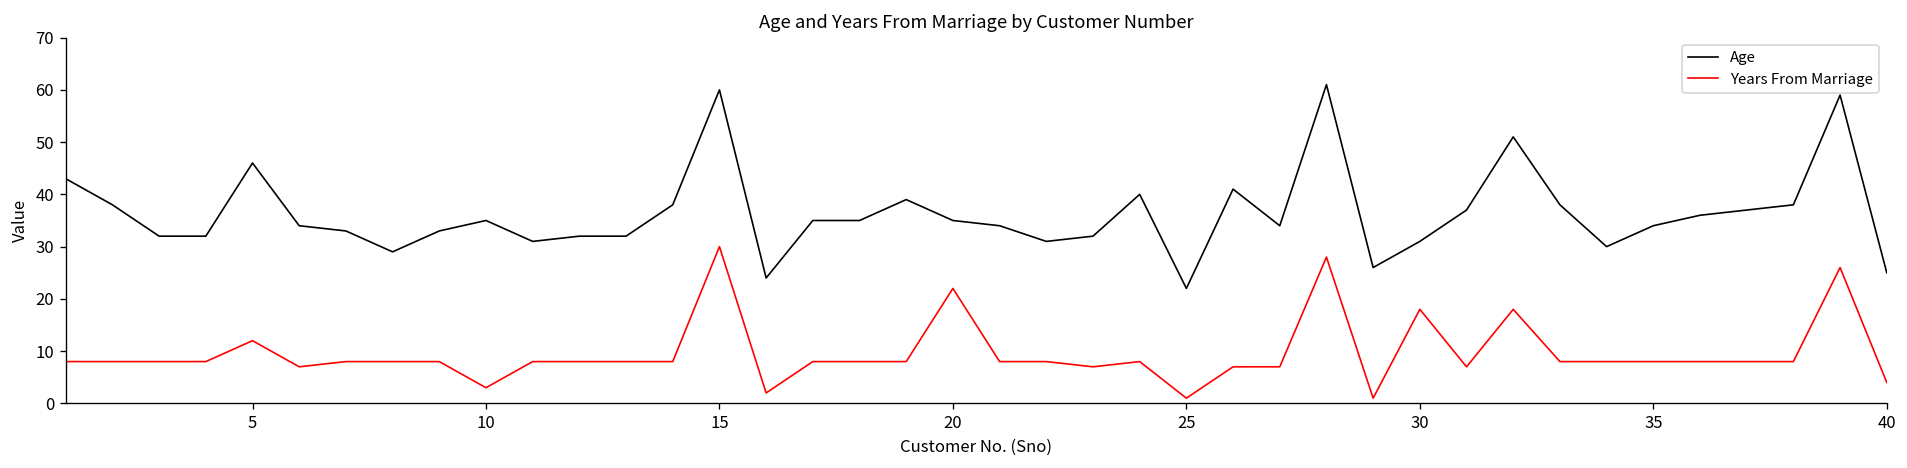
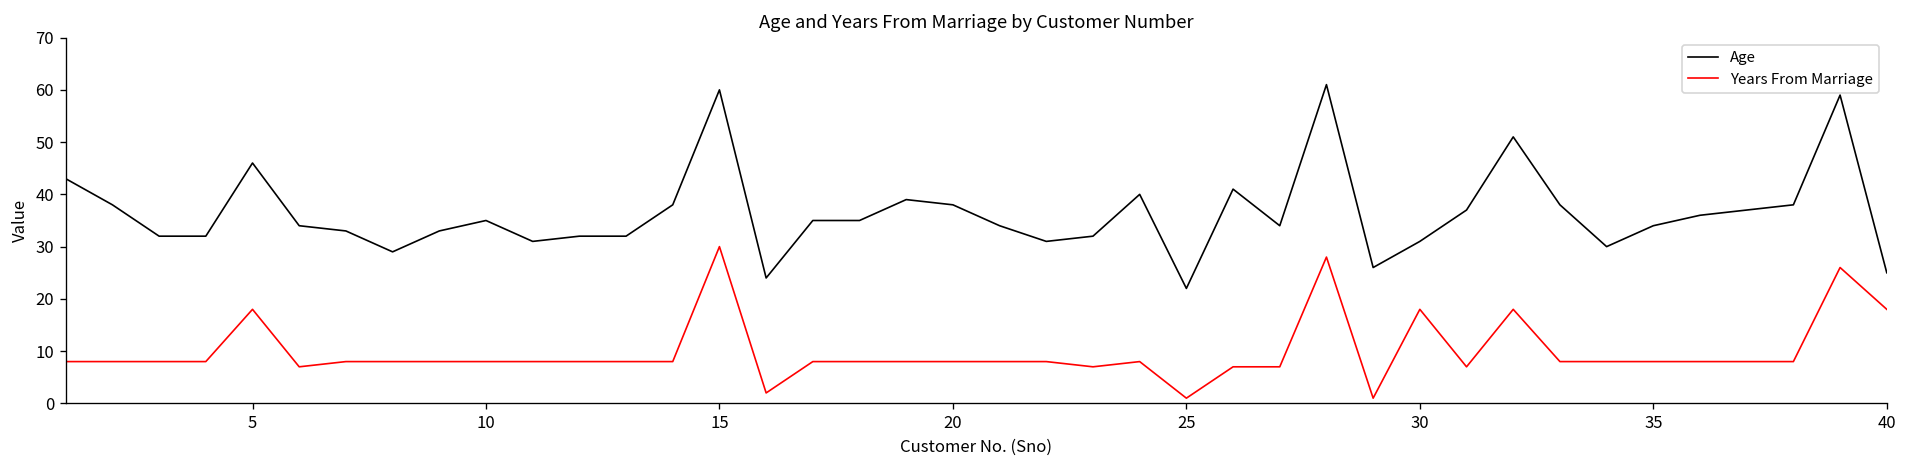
  {
    "Age": {
      "5": 46,
      "10": 35,
      "15": 60,
-     "20": 35,
+     "20": 38,
      "25": 22,
      "30": 31,
      "35": 34,
      "40": 25
    },
    "Years From Marriage": {
-     "5": 12,
-     "10": 3,
+     "5": 18,
+     "10": 8,
      "15": 30,
-     "20": 22,
+     "20": 8,
      "25": 1,
      "30": 18,
      "35": 8,
-     "40": 4
+     "40": 18
    }
  }
